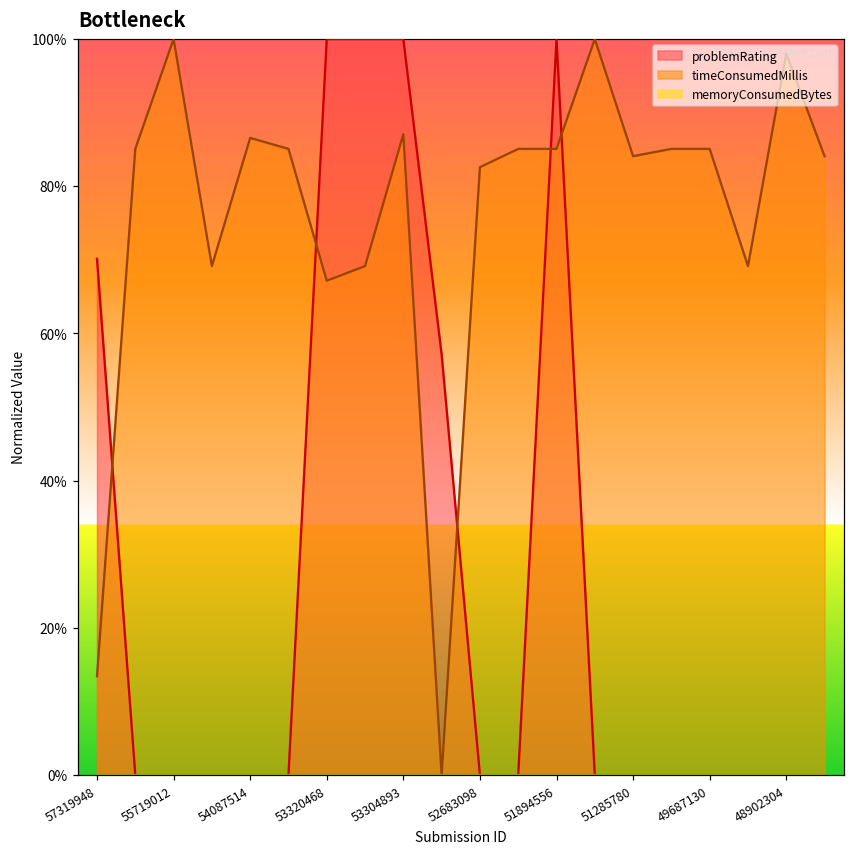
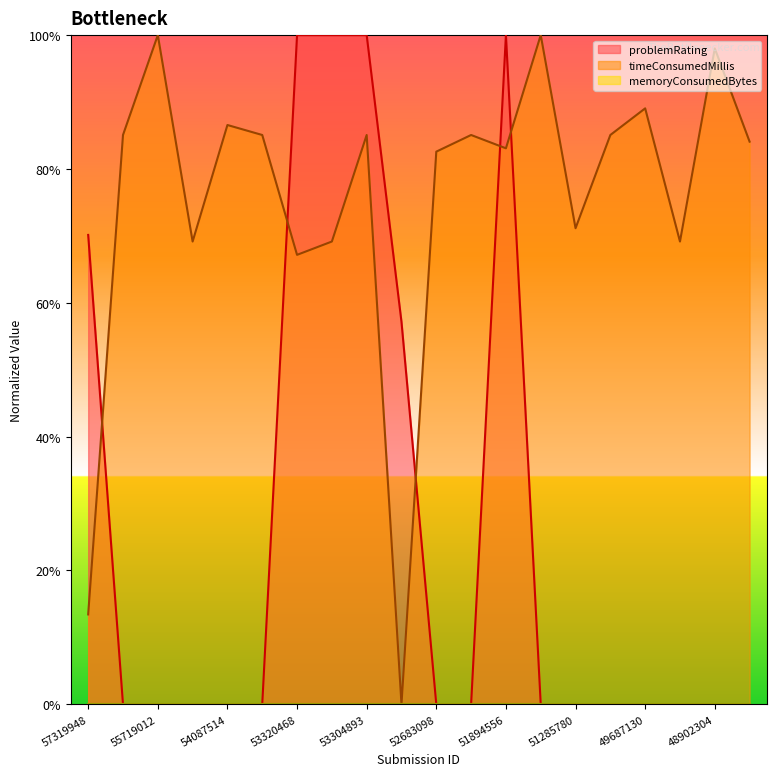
  {
    "problemRating": {
      "57319948": "70%",
      "53320468": "100%",
      "53304893": "100%",
      "51894556": "100%"
    },
    "timeConsumedMillis": {
      "57319948": "13%",
      "55719012": "100%",
      "54087514": "87%",
      "53320468": "67%",
-     "53304893": "87%",
+     "53304893": "85%",
      "52683098": "83%",
-     "51894556": "85%",
-     "51285780": "84%",
-     "49687130": "85%"
+     "51894556": "83%",
+     "51285780": "71%",
+     "49687130": "89%"
    },
    "memoryConsumedBytes": {
      "57319948": "0%",
      "53320468": "0%",
      "53304893": "0%",
      "51894556": "0%"
    }
  }
